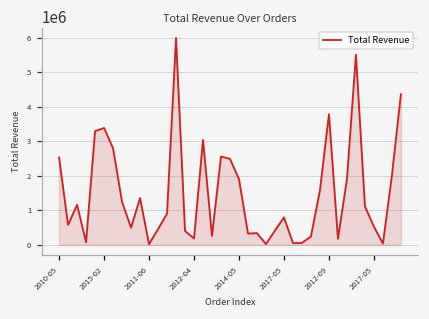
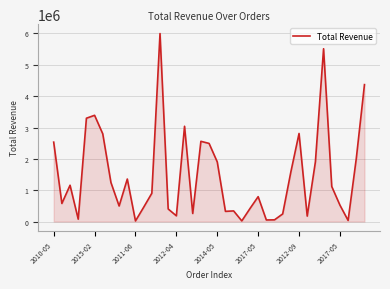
  {
    "2015-02": 3400000,
    "2011-06": 0,
-   "2012-09": 3800000
+   "2012-09": 2800000
  }
